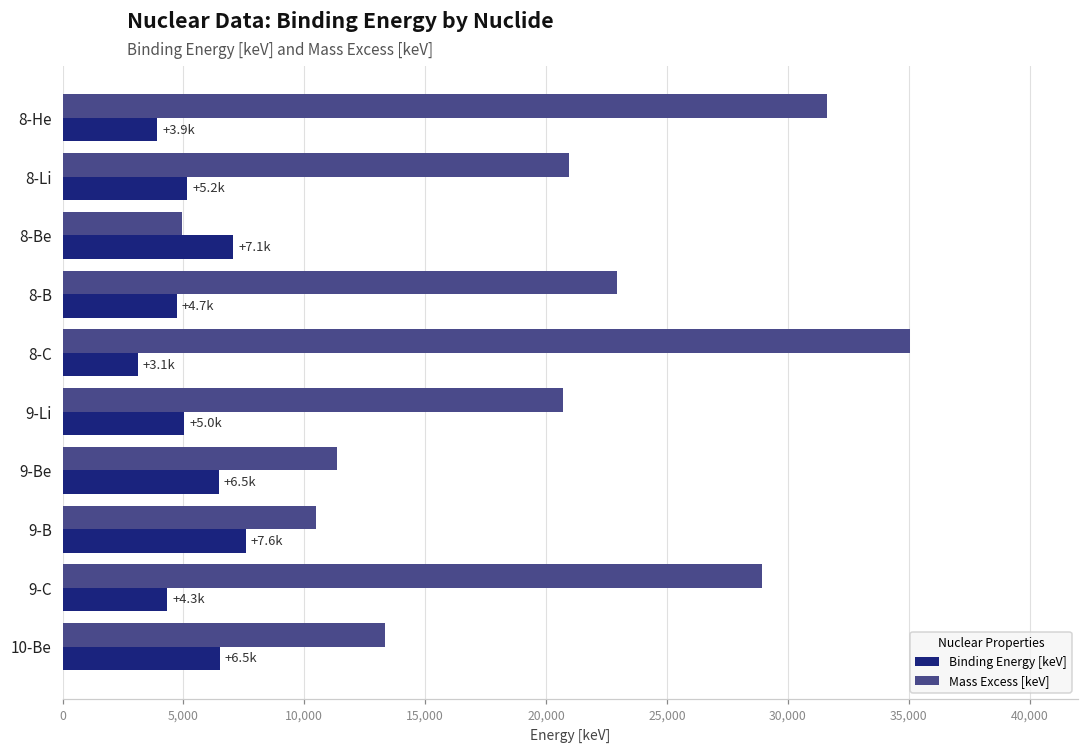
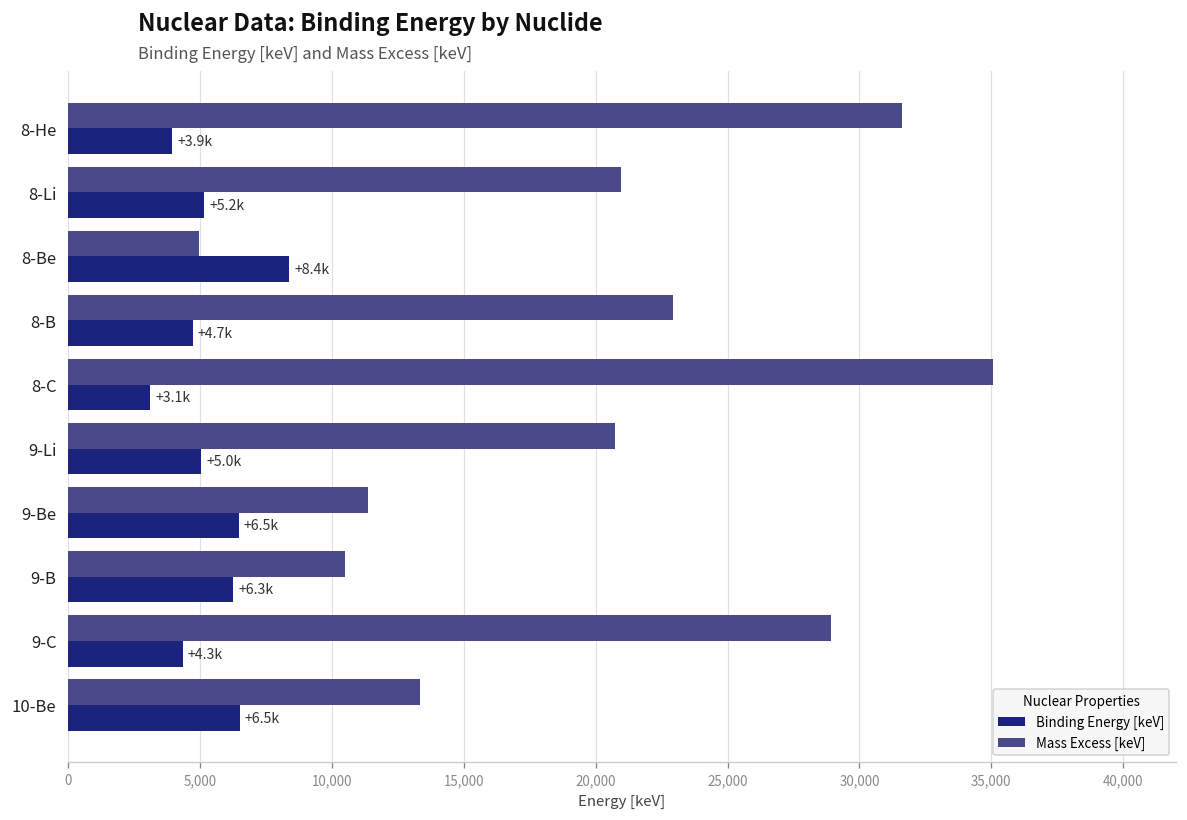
  {
    "Binding Energy [keV]": {
      "8-He": "+3.9k",
      "8-Li": "+5.2k",
-     "8-Be": "+7.1k",
+     "8-Be": "+8.4k",
      "8-B": "+4.7k",
      "8-C": "+3.1k",
      "9-Li": "+5.0k",
      "9-Be": "+6.5k",
-     "9-B": "+7.6k",
+     "9-B": "+6.3k",
      "9-C": "+4.3k",
      "10-Be": "+6.5k"
    },
    "Mass Excess [keV]": {
      "8-He": "31,600",
      "8-Li": "20,900",
      "8-Be": "4,900",
      "8-B": "22,900",
      "8-C": "35,100",
      "9-Li": "20,700",
      "9-Be": "11,300",
      "9-B": "10,500",
      "9-C": "28,900",
      "10-Be": "13,300"
    }
  }
